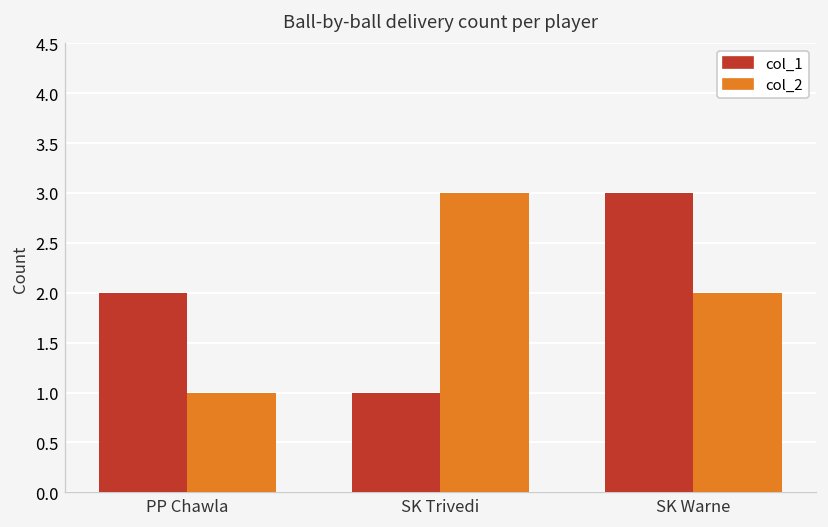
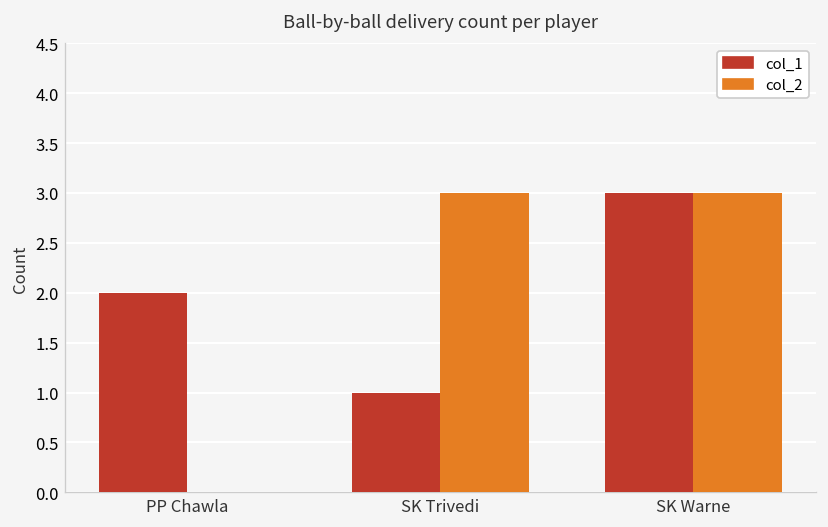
  {
    "col_1": {
      "PP Chawla": 2,
      "SK Trivedi": 1,
      "SK Warne": 3
    },
    "col_2": {
-     "PP Chawla": 1,
+     "PP Chawla": 0,
      "SK Trivedi": 3,
-     "SK Warne": 2
+     "SK Warne": 3
    }
  }
